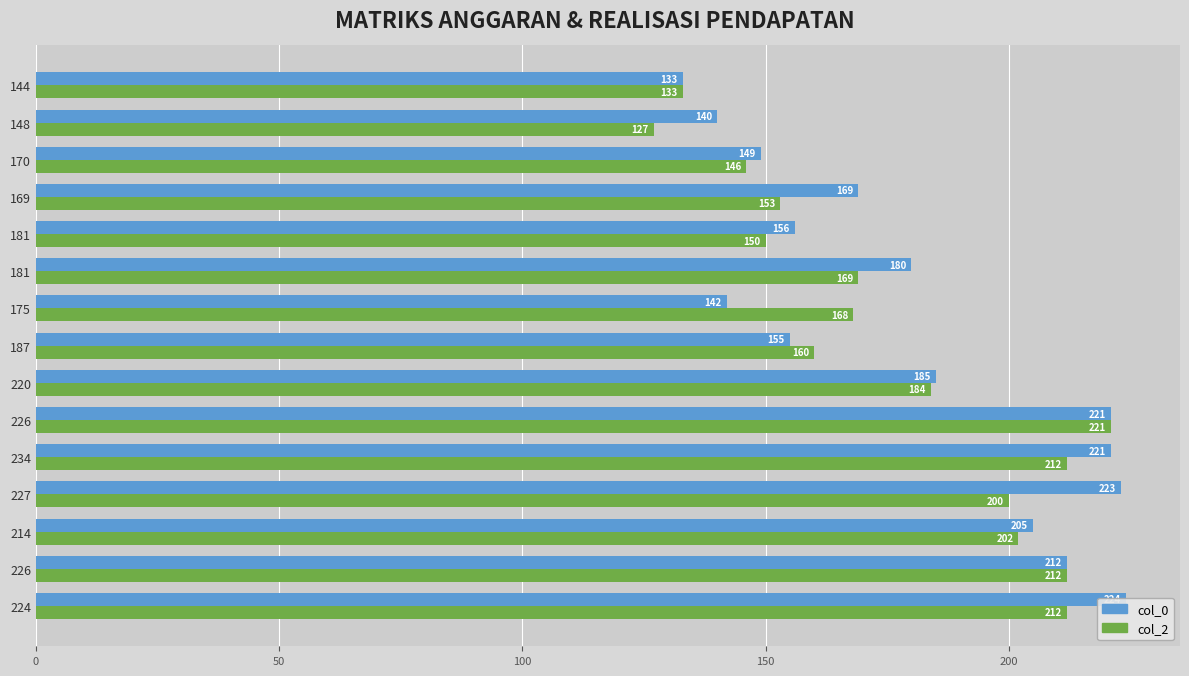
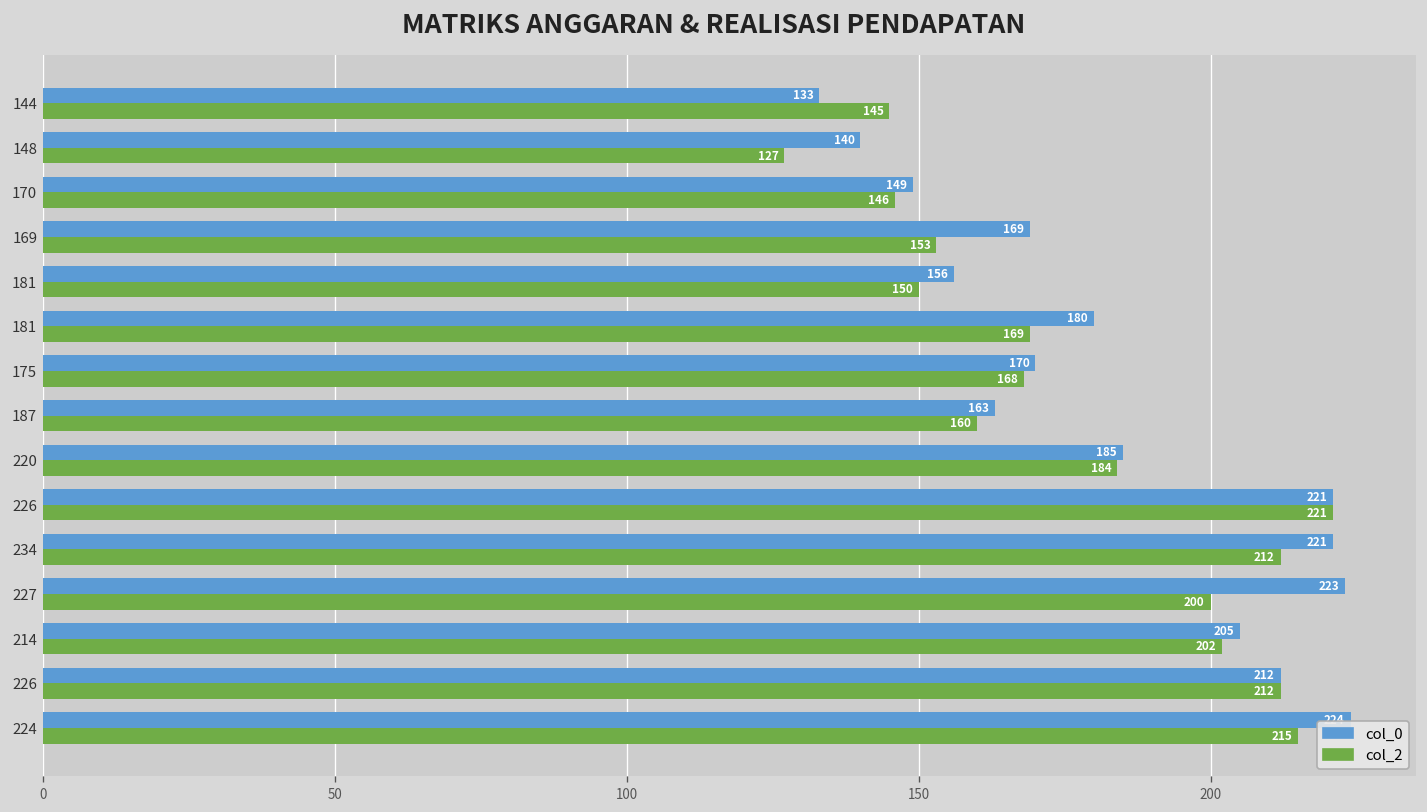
  {
    "col_0": {
      "144": 133,
      "148": 140,
      "170": 149,
      "169": 169,
-     "175": 142,
-     "187": 155,
+     "175": 170,
+     "187": 163,
      "220": 185,
      "234": 221,
      "227": 223,
      "214": 205
    },
    "col_2": {
-     "144": 133,
+     "144": 145,
      "148": 127,
      "170": 146,
      "169": 153,
      "175": 168,
      "187": 160,
      "220": 184,
      "234": 212,
      "227": 200,
      "214": 202,
-     "224": 212
+     "224": 215
    }
  }
